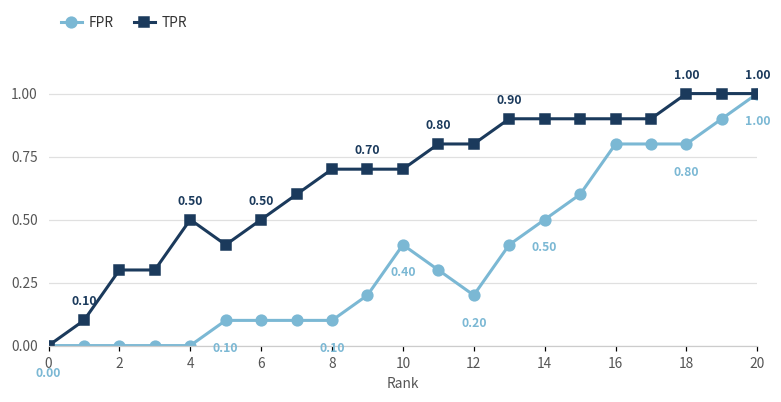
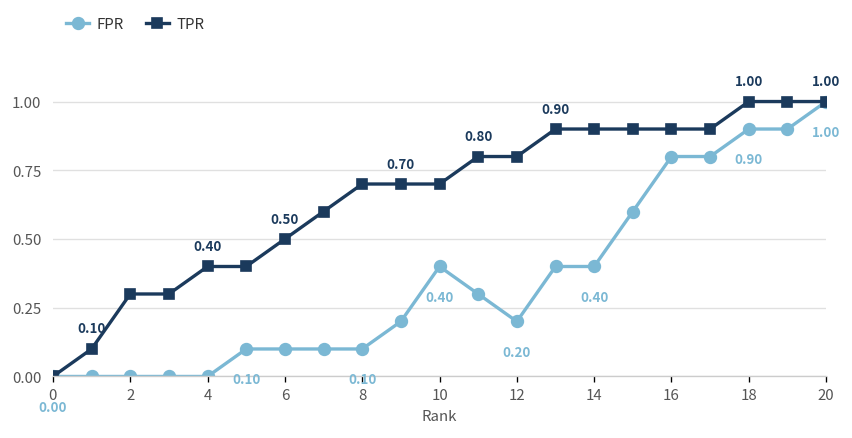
  {
    "FPR": {
      "8": 0.10,
      "10": 0.40,
      "12": 0.20,
-     "14": 0.50,
-     "18": 0.80
+     "14": 0.40,
+     "18": 0.90
    },
    "TPR": {
-     "4": 0.50,
+     "4": 0.40,
      "6": 0.50,
      "18": 1.00
    }
  }
